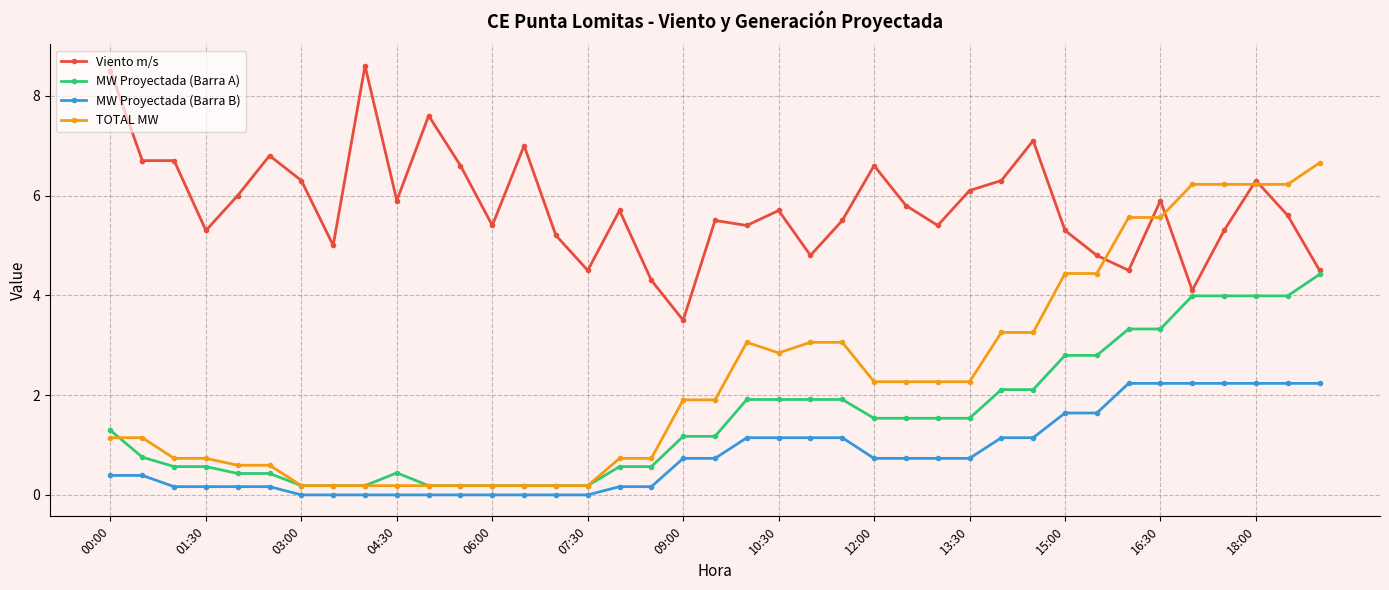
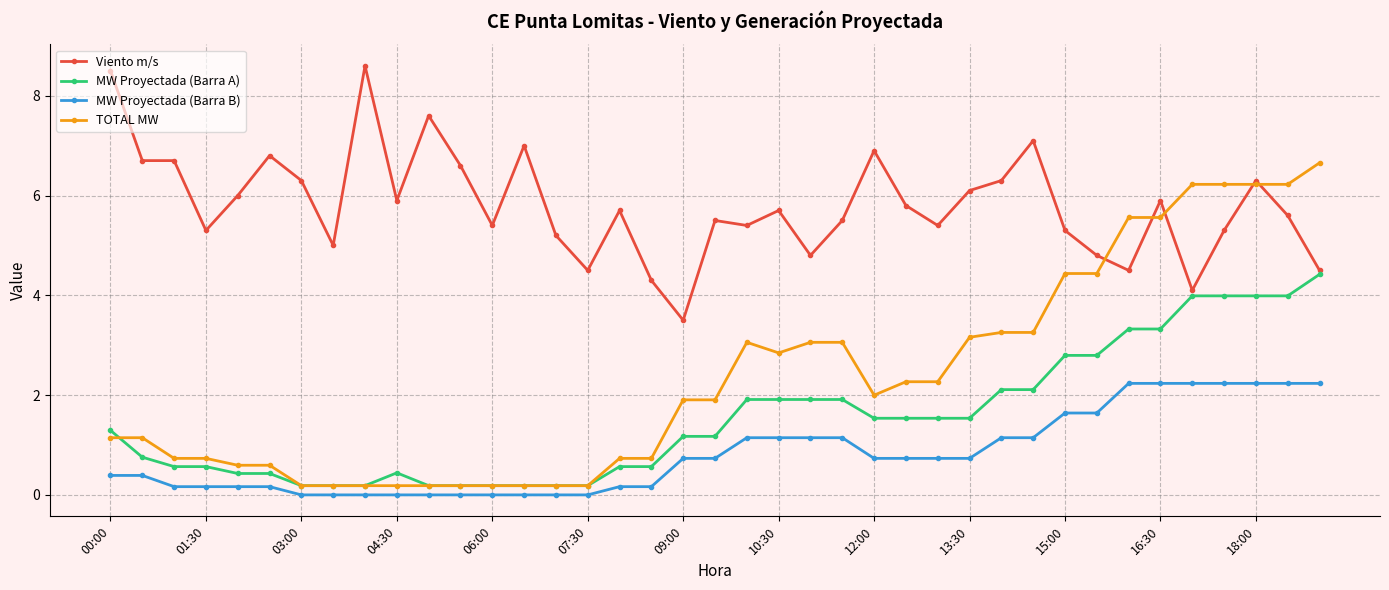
  {
    "Viento m/s": {
      "01:30": 5.3,
      "03:00": 6.3,
      "04:30": 5.9,
      "06:00": 5.4,
      "07:30": 4.5,
      "09:00": 3.5,
      "10:30": 5.7,
-     "12:00": 6.6,
+     "12:00": 6.9,
      "13:30": 6.1,
      "15:00": 5.3,
      "16:30": 5.9,
      "18:00": 6.3
    },
    "MW Proyectada (Barra A)": {
      "00:00": 1.3,
      "01:30": 0.6,
      "04:30": 0.4,
      "09:00": 1.2,
      "10:30": 1.9,
      "12:00": 1.5,
      "13:30": 1.5,
      "15:00": 2.8,
      "16:30": 3.3,
      "18:00": 4.0
    },
    "MW Proyectada (Barra B)": {
      "00:00": 0.4,
      "01:30": 0.2,
      "03:00": 0.0,
      "04:30": 0.0,
      "06:00": 0.0,
      "07:30": 0.0,
      "09:00": 0.7,
      "10:30": 1.1,
      "12:00": 0.7,
      "13:30": 0.7,
      "15:00": 1.6,
      "16:30": 2.2,
      "18:00": 2.2
    },
    "TOTAL MW": {
      "00:00": 1.1,
      "01:30": 0.7,
      "04:30": 0.2,
      "09:00": 1.9,
      "10:30": 2.8,
-     "12:00": 2.3,
-     "13:30": 2.3,
+     "12:00": 2.0,
+     "13:30": 3.2,
      "15:00": 4.4,
      "16:30": 5.6,
      "18:00": 6.2
    }
  }
